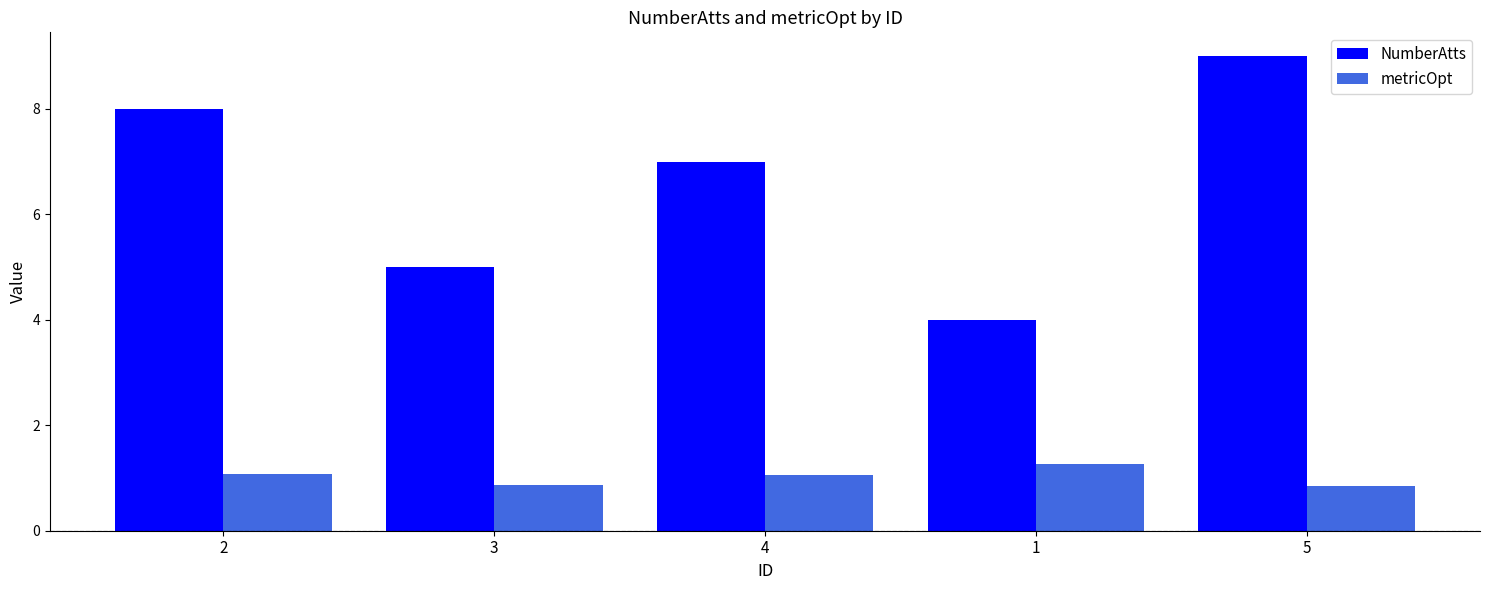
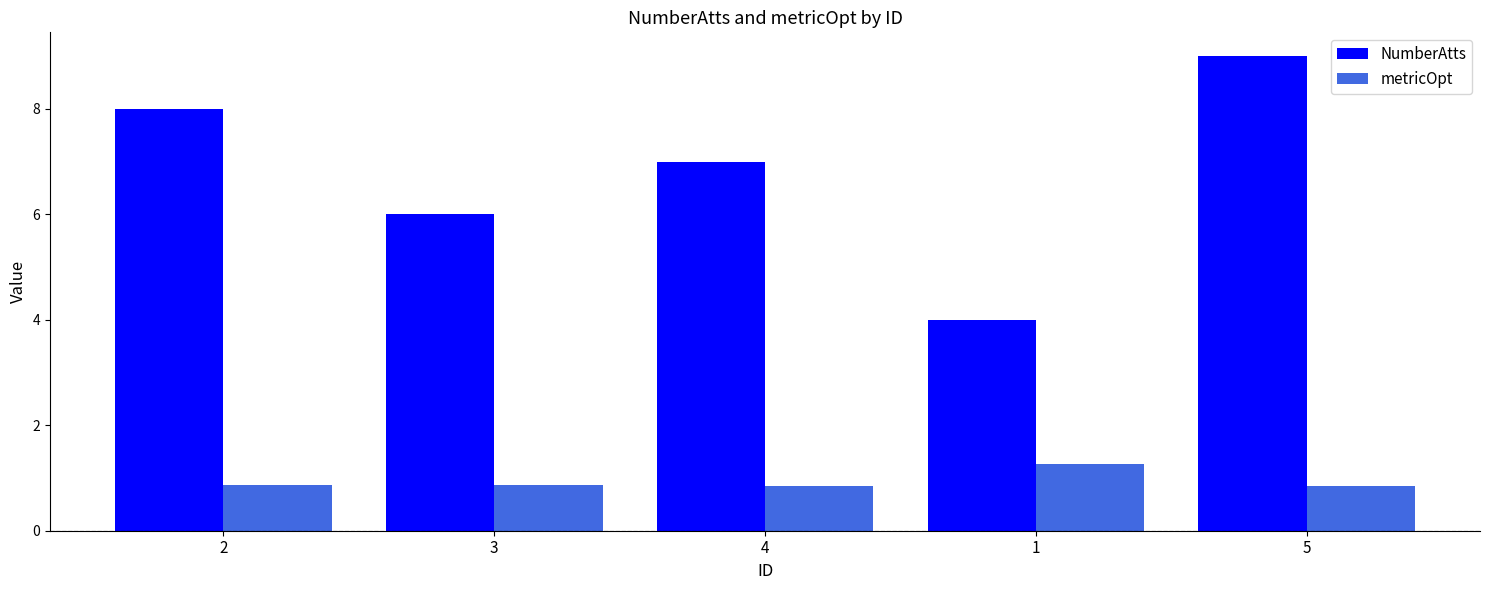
  {
    "NumberAtts": {
      "2": 8,
-     "3": 5,
+     "3": 6,
      "4": 7,
      "1": 4,
      "5": 9
    },
    "metricOpt": {
-     "2": 1.1,
+     "2": 0.9,
      "3": 0.9,
-     "4": 1.1,
+     "4": 0.9,
      "1": 1.3,
      "5": 0.9
    }
  }
